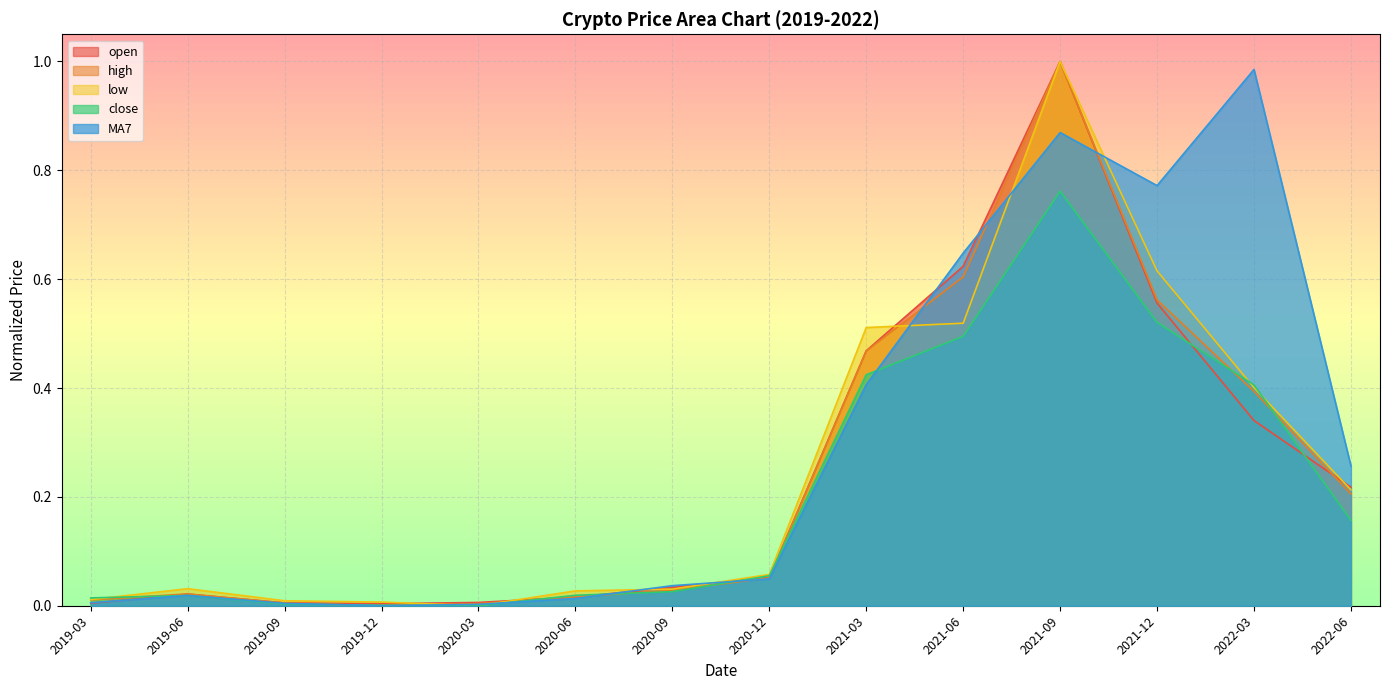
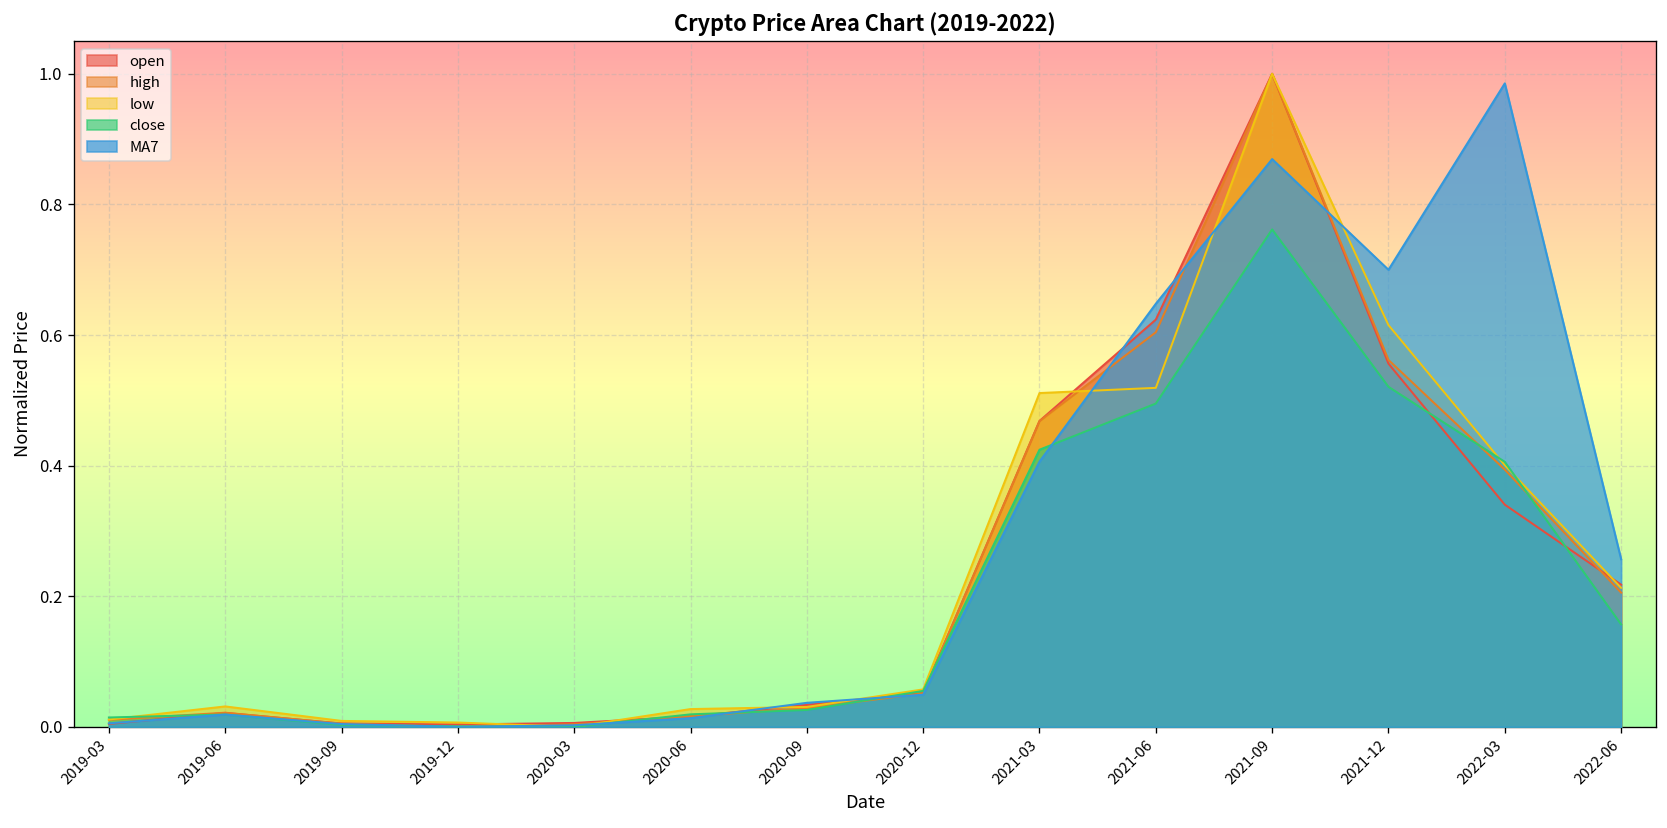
  {
    "low": {
      "2019-06": 0.03,
      "2020-06": 0.03,
      "2021-03": 0.51,
      "2021-06": 0.52,
      "2021-12": 0.62,
      "2022-03": 0.40,
      "2022-06": 0.21
    },
    "close": {
      "2021-03": 0.42,
      "2021-06": 0.50,
      "2021-09": 0.76,
      "2021-12": 0.52,
      "2022-03": 0.41,
      "2022-06": 0.16
    },
    "MA7": {
      "2021-03": 0.41,
      "2021-06": 0.65,
      "2021-09": 0.87,
-     "2021-12": 0.77,
+     "2021-12": 0.70,
      "2022-03": 0.99,
      "2022-06": 0.26
    }
  }
